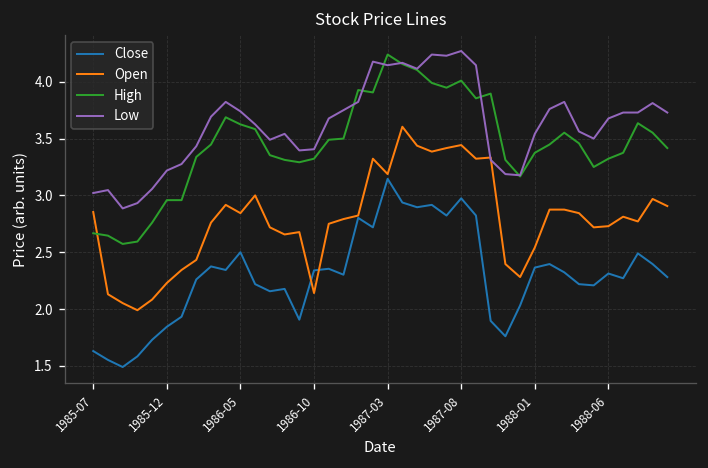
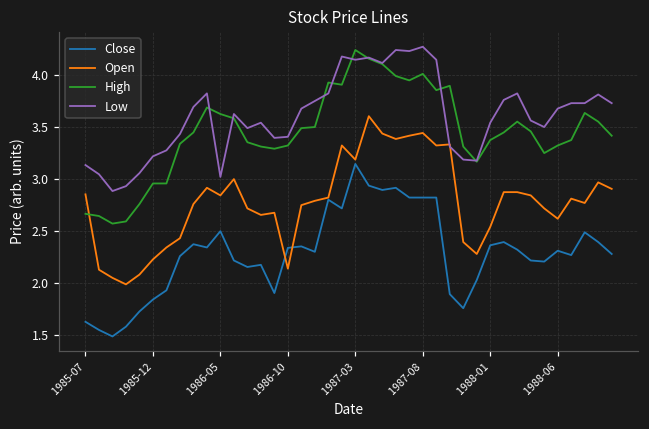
  {
    "Close": {
      "1985-07": 1.6,
      "1985-12": 1.8,
      "1986-05": 2.5,
      "1986-10": 2.3,
      "1987-03": 3.1,
-     "1987-08": 3.0,
+     "1987-08": 2.8,
      "1988-01": 2.4,
      "1988-06": 2.3
    },
    "Open": {
      "1985-07": 2.9,
      "1985-12": 2.2,
      "1986-05": 2.8,
      "1986-10": 2.1,
      "1987-03": 3.2,
      "1987-08": 3.4,
      "1988-01": 2.5,
-     "1988-06": 2.7
+     "1988-06": 2.6
    },
    "High": {
      "1985-07": 2.7,
      "1985-12": 3.0,
      "1986-05": 3.6,
      "1986-10": 3.3,
      "1987-03": 4.2,
      "1987-08": 4.0,
      "1988-01": 3.4,
      "1988-06": 3.3
    },
    "Low": {
-     "1985-07": 3.0,
+     "1985-07": 3.1,
      "1985-12": 3.2,
-     "1986-05": 3.7,
+     "1986-05": 3.0,
      "1986-10": 3.4,
      "1987-03": 4.1,
      "1987-08": 4.3,
      "1988-01": 3.5,
      "1988-06": 3.7
    }
  }
